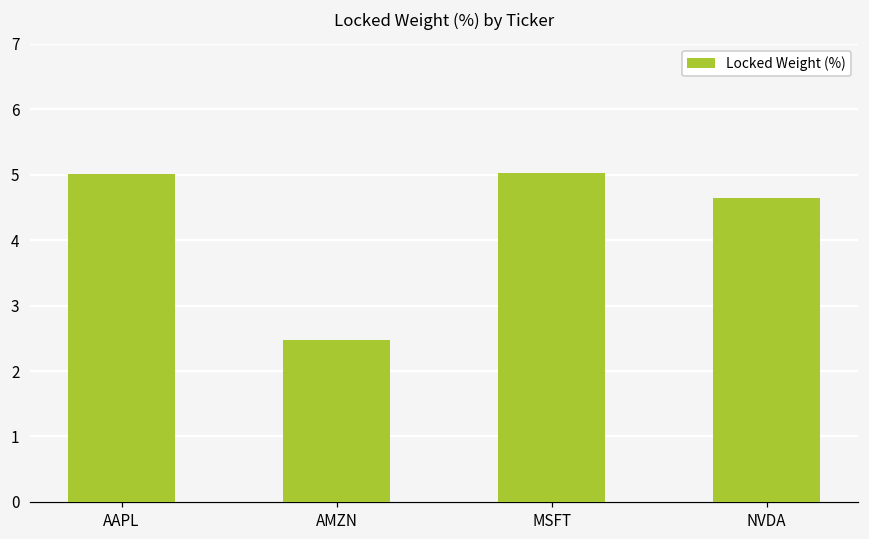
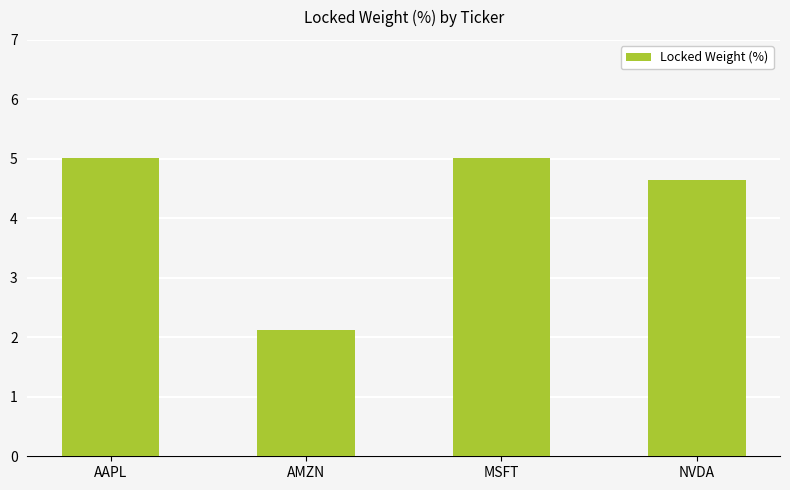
  {
    "AAPL": 5.0,
-   "AMZN": 2.5,
+   "AMZN": 2.1,
    "MSFT": 5.0,
    "NVDA": 4.6
  }
